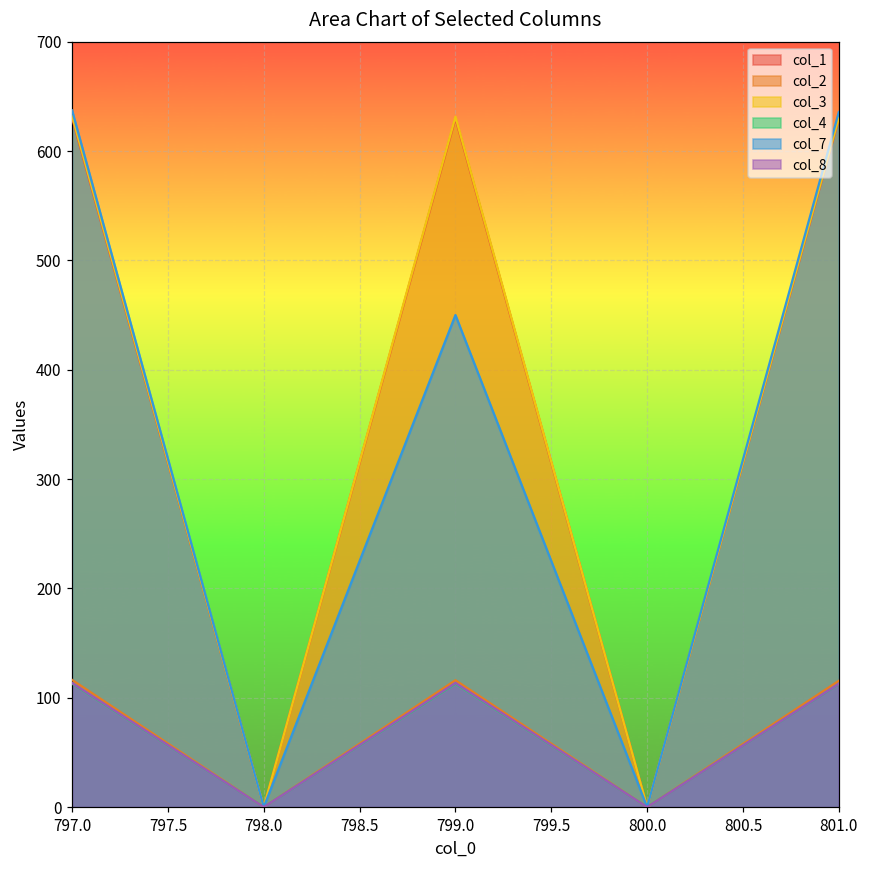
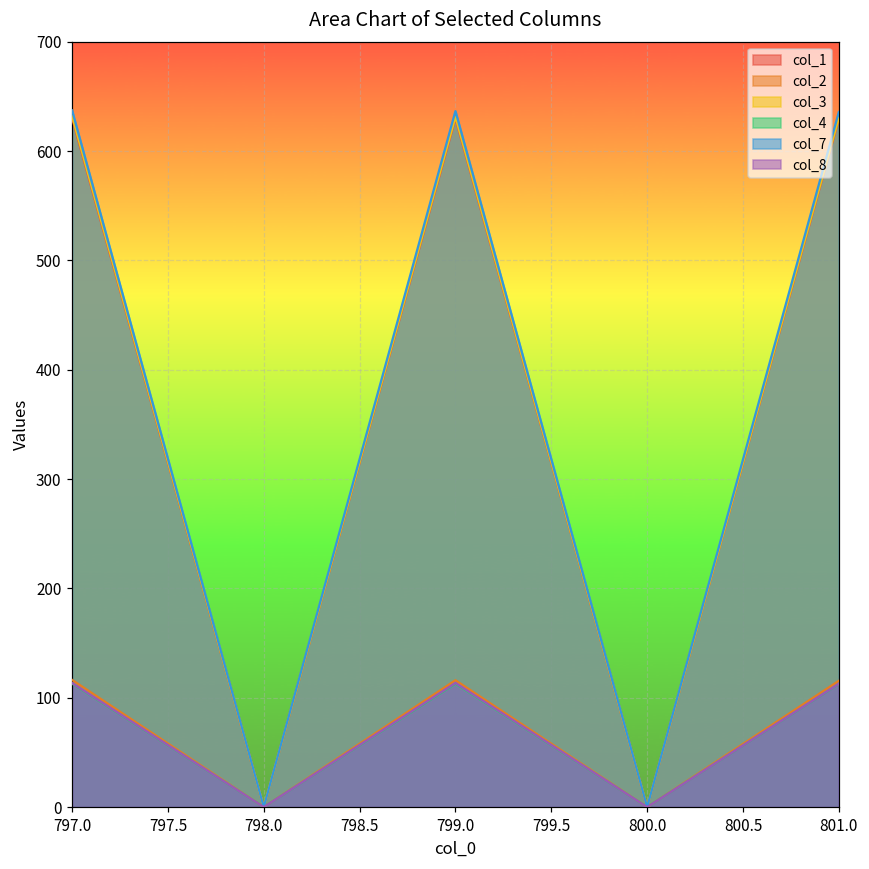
  {
    "col_7": {
      "797.0": 640,
-     "799.0": 450,
+     "799.0": 640,
      "801.0": 640
    }
  }
